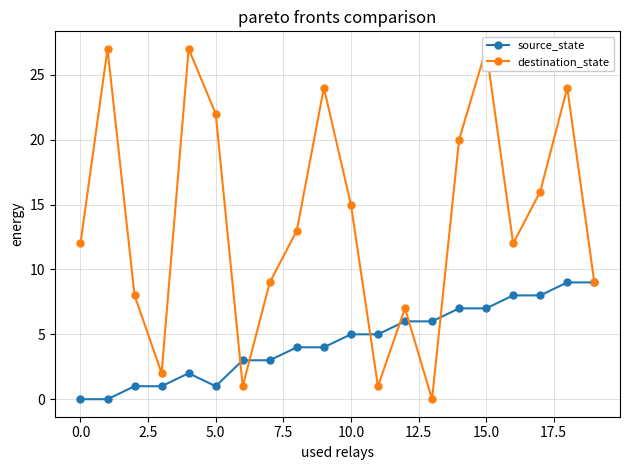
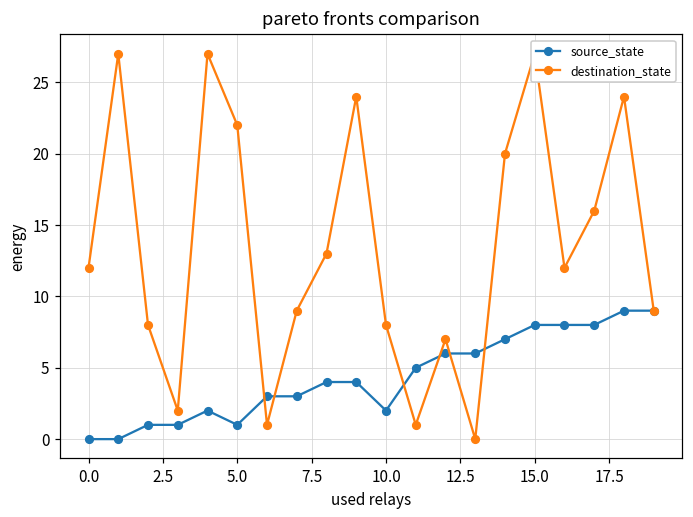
  {
    "source_state": {
      "0.0": 0,
      "5.0": 1,
-     "10.0": 5,
-     "15.0": 7
+     "10.0": 2,
+     "15.0": 8
    },
    "destination_state": {
      "0.0": 12,
      "5.0": 22,
-     "10.0": 15
+     "10.0": 8
    }
  }
